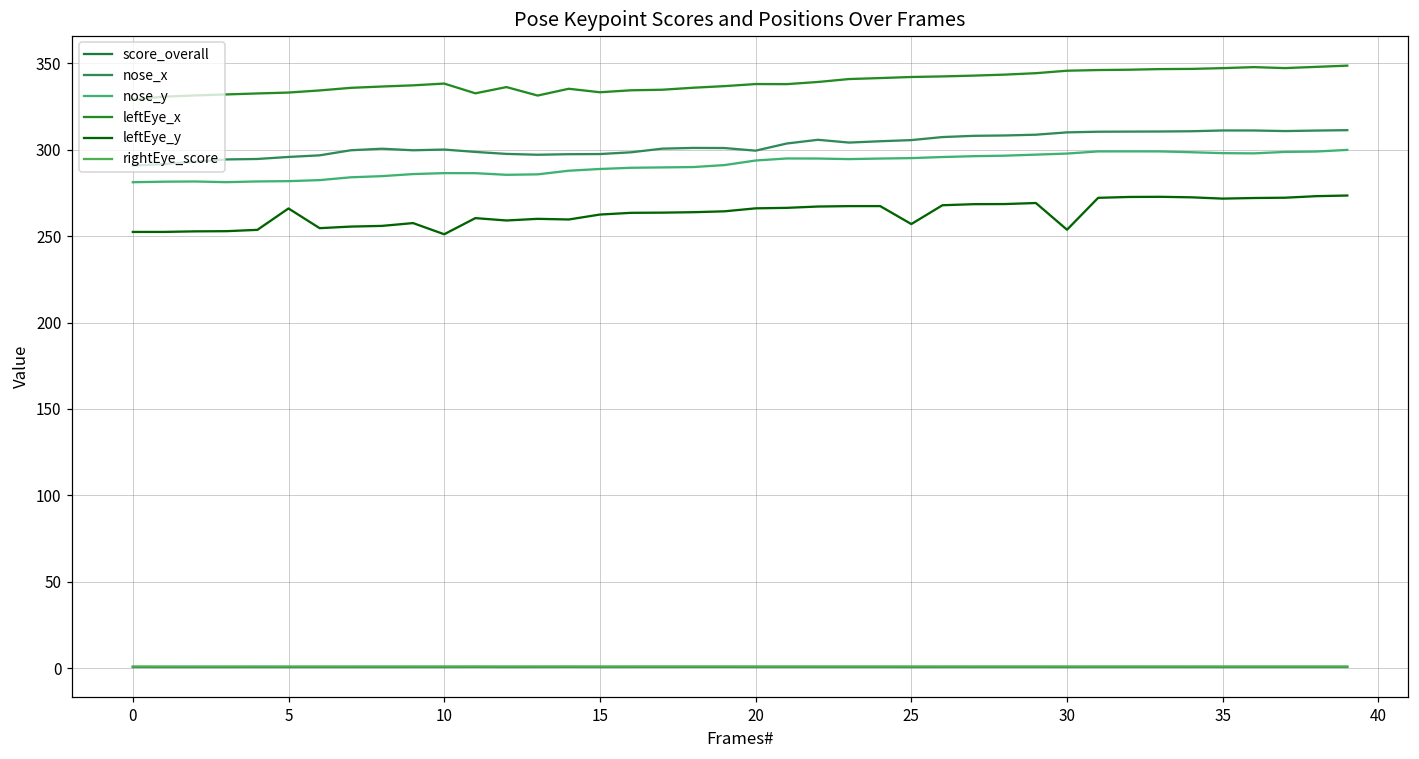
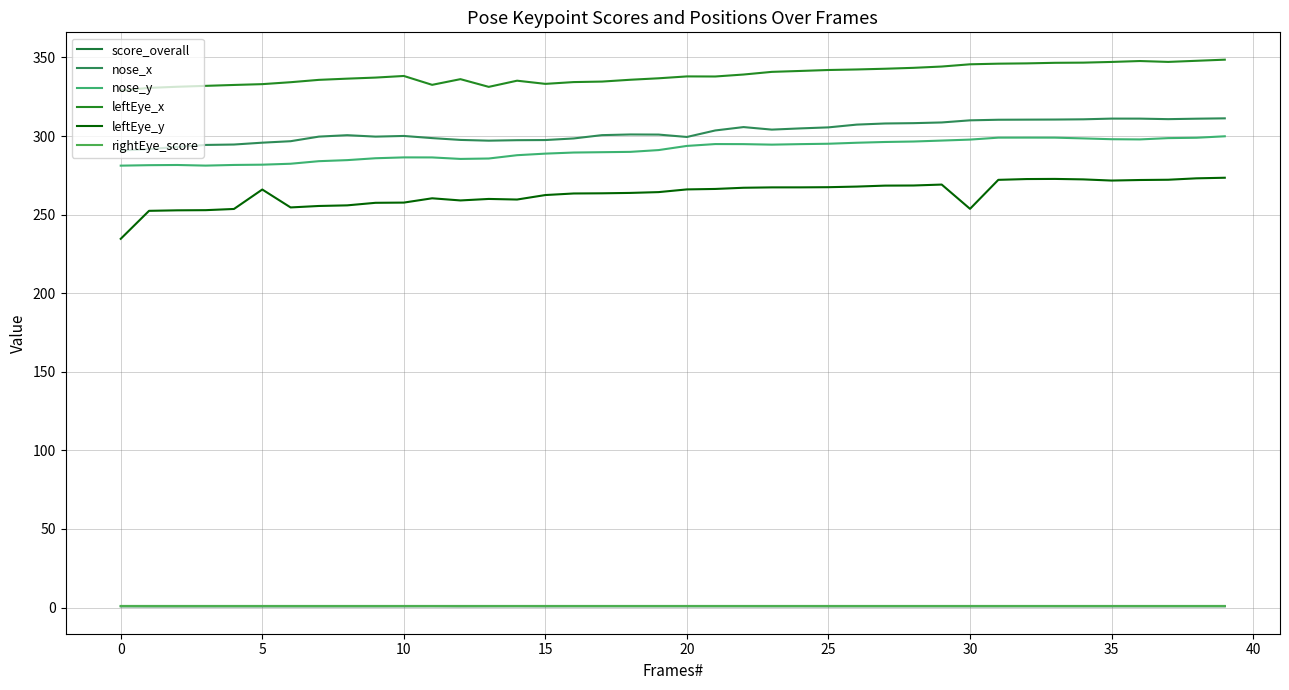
  {
    "leftEye_y": {
-     "0": 252,
+     "0": 235,
      "5": 266,
-     "10": 251,
+     "10": 258,
      "15": 262,
      "20": 266,
-     "25": 257,
+     "25": 267,
      "30": 254,
      "35": 272
    }
  }
